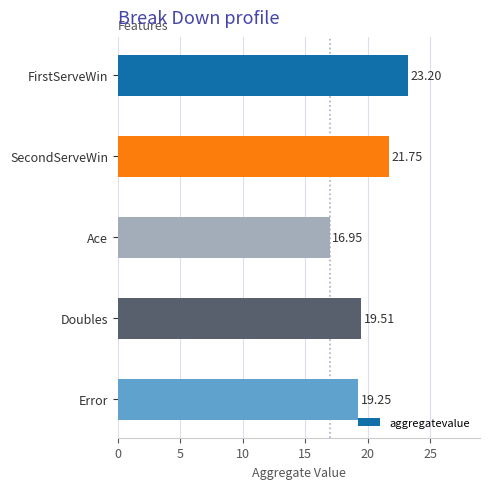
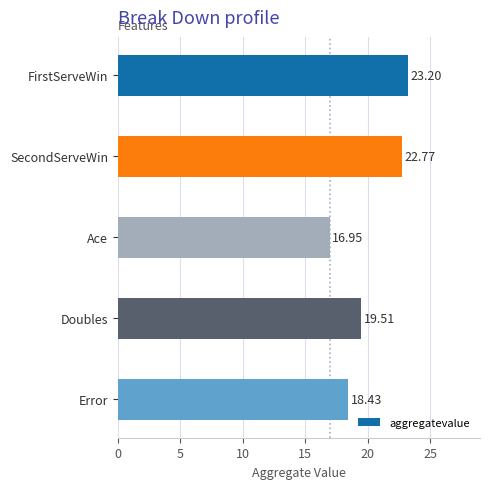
  {
    "FirstServeWin": 23.20,
-   "SecondServeWin": 21.75,
+   "SecondServeWin": 22.77,
    "Ace": 16.95,
    "Doubles": 19.51,
-   "Error": 19.25
+   "Error": 18.43
  }
